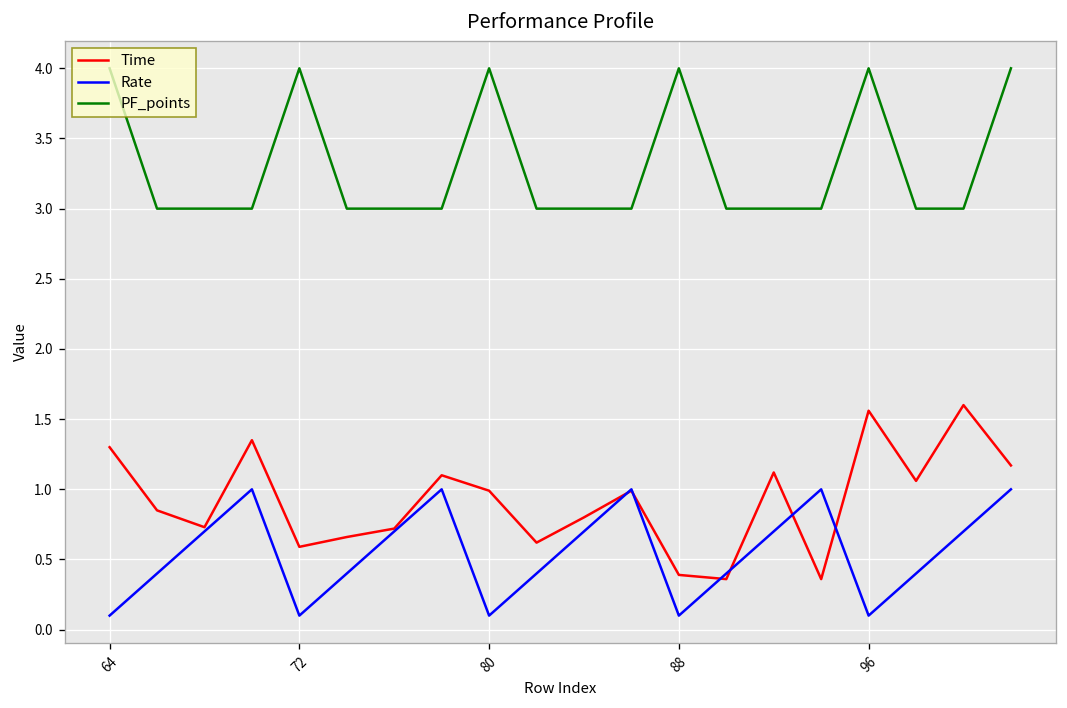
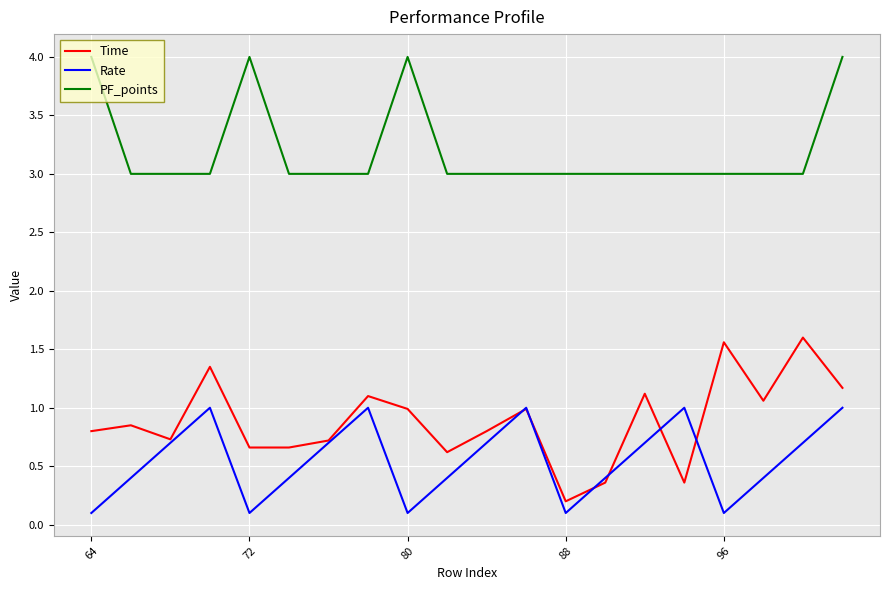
  {
    "Time": {
-     "64": 1.3,
-     "72": 0.59,
+     "64": 0.8,
+     "72": 0.66,
      "80": 0.99,
-     "88": 0.39,
+     "88": 0.20,
      "96": 1.56
    },
    "Rate": {
      "64": 0.10,
      "72": 0.10,
      "80": 0.10,
      "88": 0.10,
      "96": 0.10
    },
    "PF_points": {
      "72": 4,
      "80": 4,
-     "88": 4,
-     "96": 4
+     "88": 3,
+     "96": 3
    }
  }
